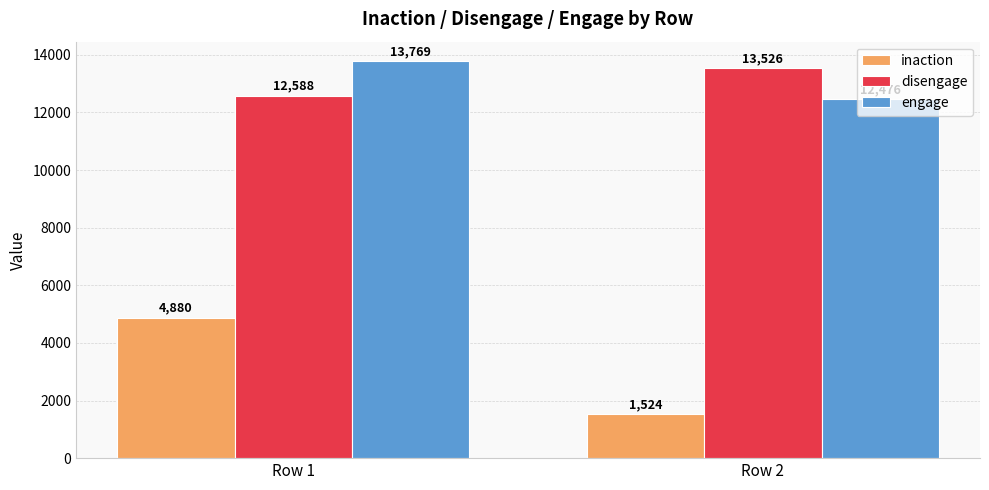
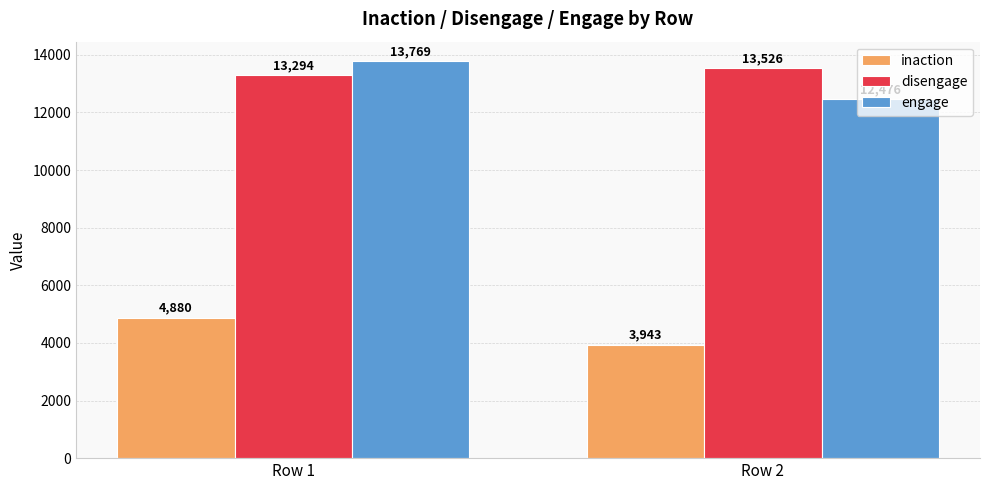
  {
    "inaction": {
      "Row 1": "4,880",
-     "Row 2": "1,524"
+     "Row 2": "3,943"
    },
    "disengage": {
-     "Row 1": "12,588",
+     "Row 1": "13,294",
      "Row 2": "13,526"
    },
    "engage": {
      "Row 1": "13,769"
    }
  }
